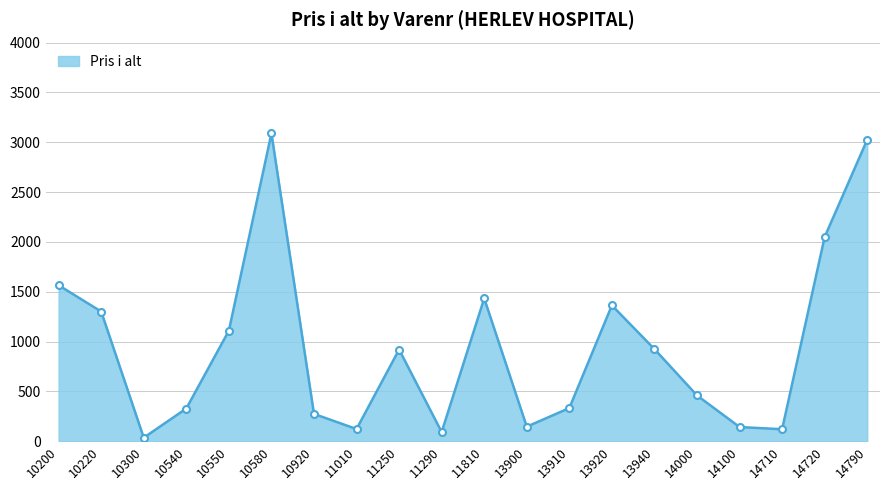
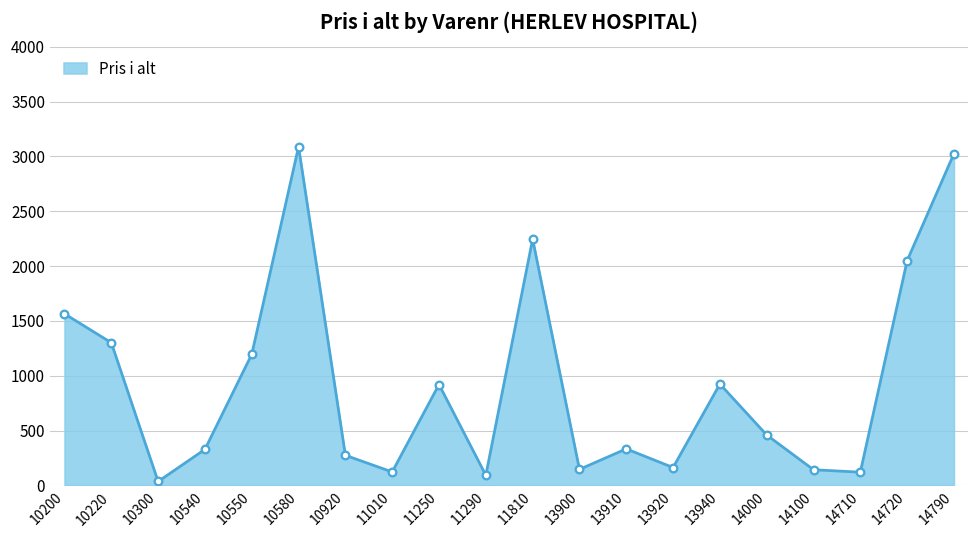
  {
    "10200": 1600,
    "10220": 1300,
    "10300": 0,
    "10540": 300,
-   "10550": 1100,
+   "10550": 1200,
    "10580": 3100,
    "10920": 300,
    "11010": 100,
    "11250": 900,
    "11290": 100,
-   "11810": 1400,
+   "11810": 2200,
    "13900": 100,
    "13910": 300,
-   "13920": 1400,
+   "13920": 200,
    "13940": 900,
    "14000": 500,
    "14100": 100,
    "14710": 100,
    "14720": 2100,
    "14790": 3000
  }
